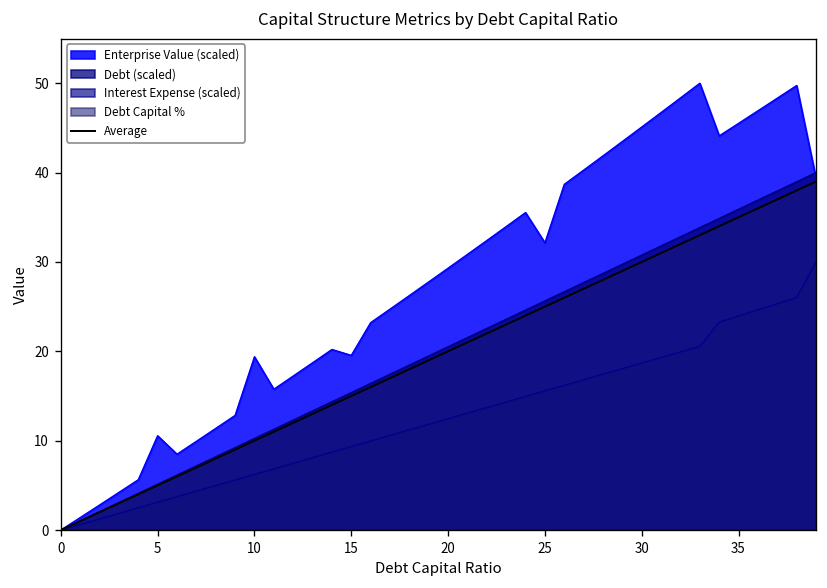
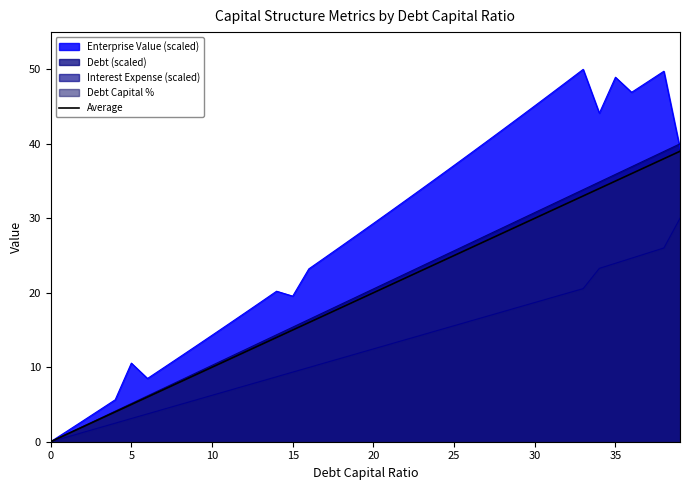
  {
    "Enterprise Value (scaled)": {
      "5": 11,
-     "10": 19,
+     "10": 14,
      "15": 20,
      "20": 29,
-     "25": 32,
+     "25": 37,
      "30": 45,
-     "35": 46
+     "35": 49
    }
  }
